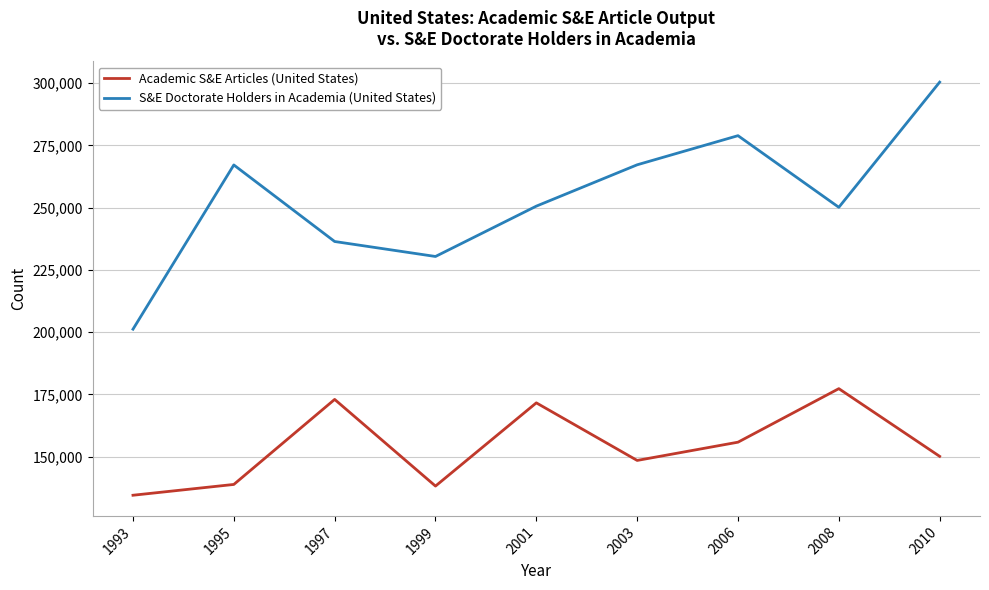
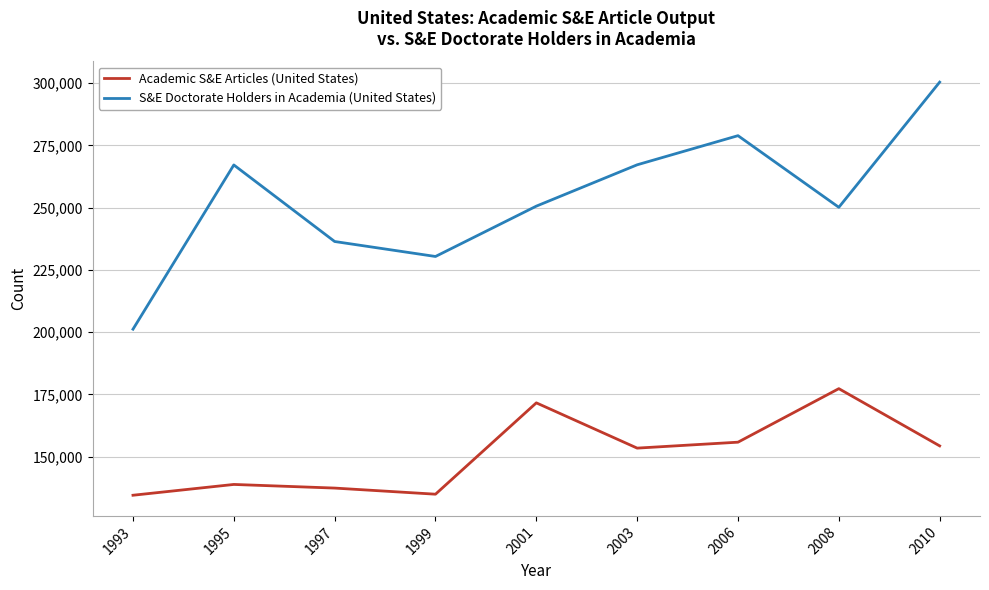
  {
    "Academic S&E Articles (United States)": {
      "1993": "135,000",
      "1995": "139,000",
-     "1997": "173,000",
-     "1999": "138,000",
+     "1997": "137,000",
+     "1999": "135,000",
      "2001": "172,000",
-     "2003": "148,000",
+     "2003": "153,000",
      "2006": "156,000",
      "2008": "177,000",
-     "2010": "150,000"
+     "2010": "154,000"
    },
    "S&E Doctorate Holders in Academia (United States)": {
      "1993": "201,000",
      "1995": "267,000",
      "1997": "236,000",
      "1999": "230,000",
      "2001": "251,000",
      "2003": "267,000",
      "2006": "279,000",
      "2008": "250,000",
      "2010": "300,000"
    }
  }
